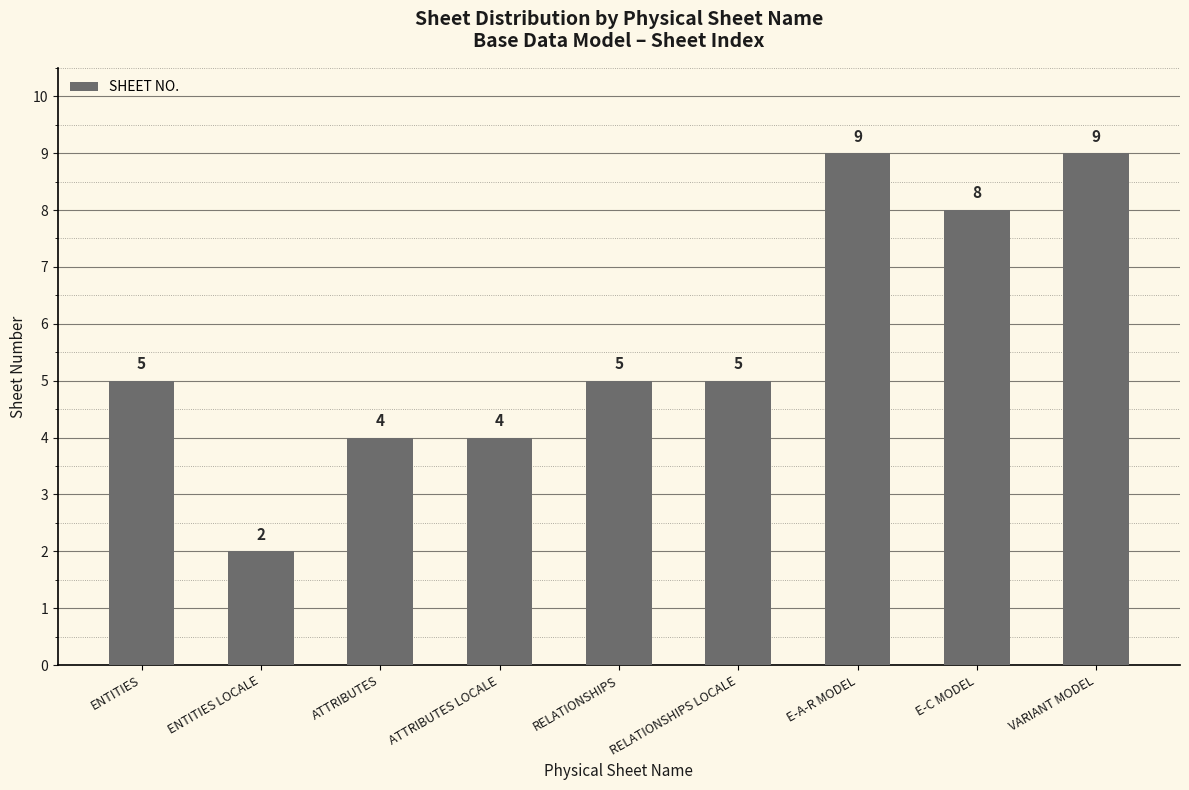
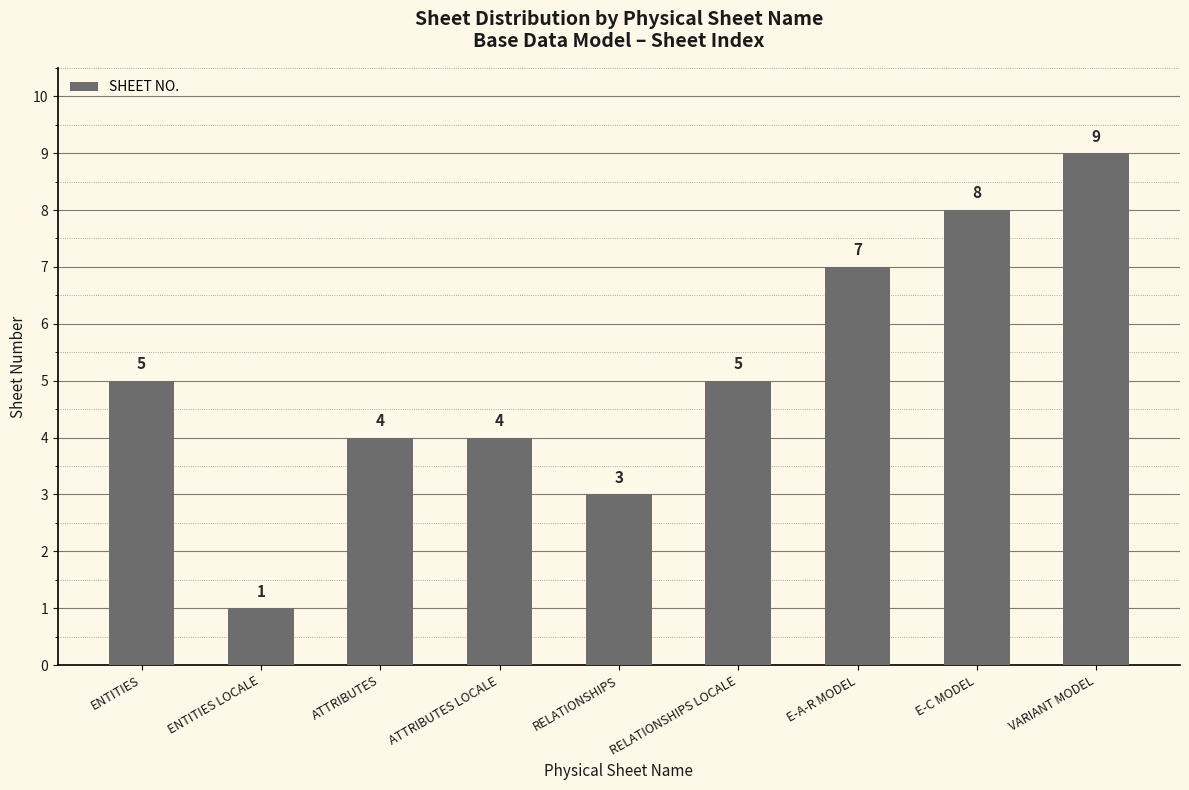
  {
    "ENTITIES": 5,
-   "ENTITIES LOCALE": 2,
+   "ENTITIES LOCALE": 1,
    "ATTRIBUTES": 4,
    "ATTRIBUTES LOCALE": 4,
-   "RELATIONSHIPS": 5,
+   "RELATIONSHIPS": 3,
    "RELATIONSHIPS LOCALE": 5,
-   "E-A-R MODEL": 9,
+   "E-A-R MODEL": 7,
    "E-C MODEL": 8,
    "VARIANT MODEL": 9
  }
